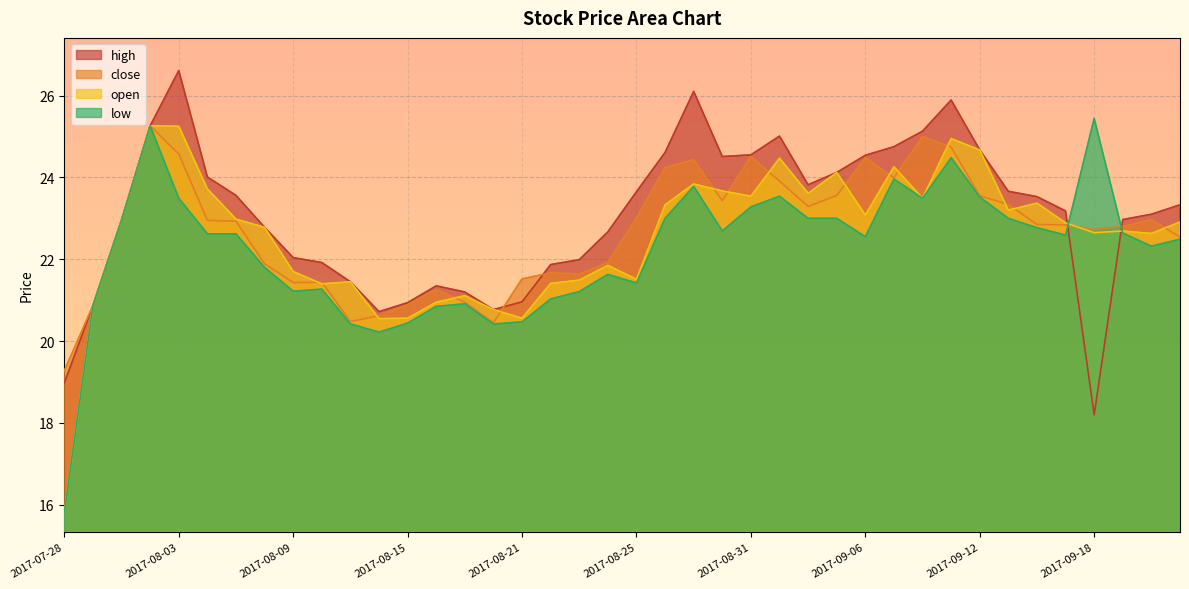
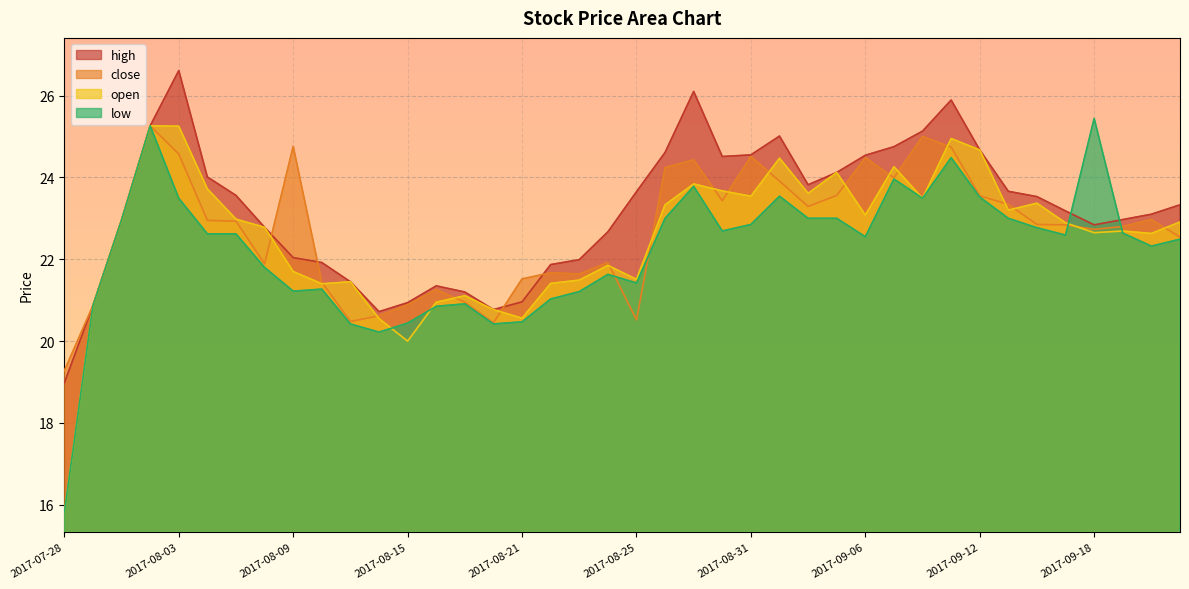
  {
    "high": {
      "2017-07-28": 19.0,
      "2017-08-03": 26.6,
      "2017-08-09": 22.0,
      "2017-08-21": 21.0,
      "2017-08-25": 23.7,
-     "2017-09-18": 18.2
+     "2017-09-18": 22.8
    },
    "close": {
      "2017-07-28": 19.3,
      "2017-08-03": 24.6,
-     "2017-08-09": 21.4,
+     "2017-08-09": 24.8,
      "2017-08-21": 21.5,
-     "2017-08-25": 23.0,
+     "2017-08-25": 20.5,
      "2017-09-18": 22.7
    },
    "open": {
      "2017-08-03": 25.3,
      "2017-08-09": 21.7,
-     "2017-08-15": 20.6,
+     "2017-08-15": 20.0,
      "2017-08-21": 20.6,
      "2017-08-25": 21.5,
      "2017-08-31": 23.5,
      "2017-09-06": 23.1,
      "2017-09-18": 22.7
    },
    "low": {
      "2017-08-03": 23.5,
      "2017-08-09": 21.2,
      "2017-08-15": 20.4,
      "2017-08-21": 20.5,
      "2017-08-25": 21.4,
-     "2017-08-31": 23.3,
+     "2017-08-31": 22.9,
      "2017-09-06": 22.6,
      "2017-09-18": 25.4
    }
  }
